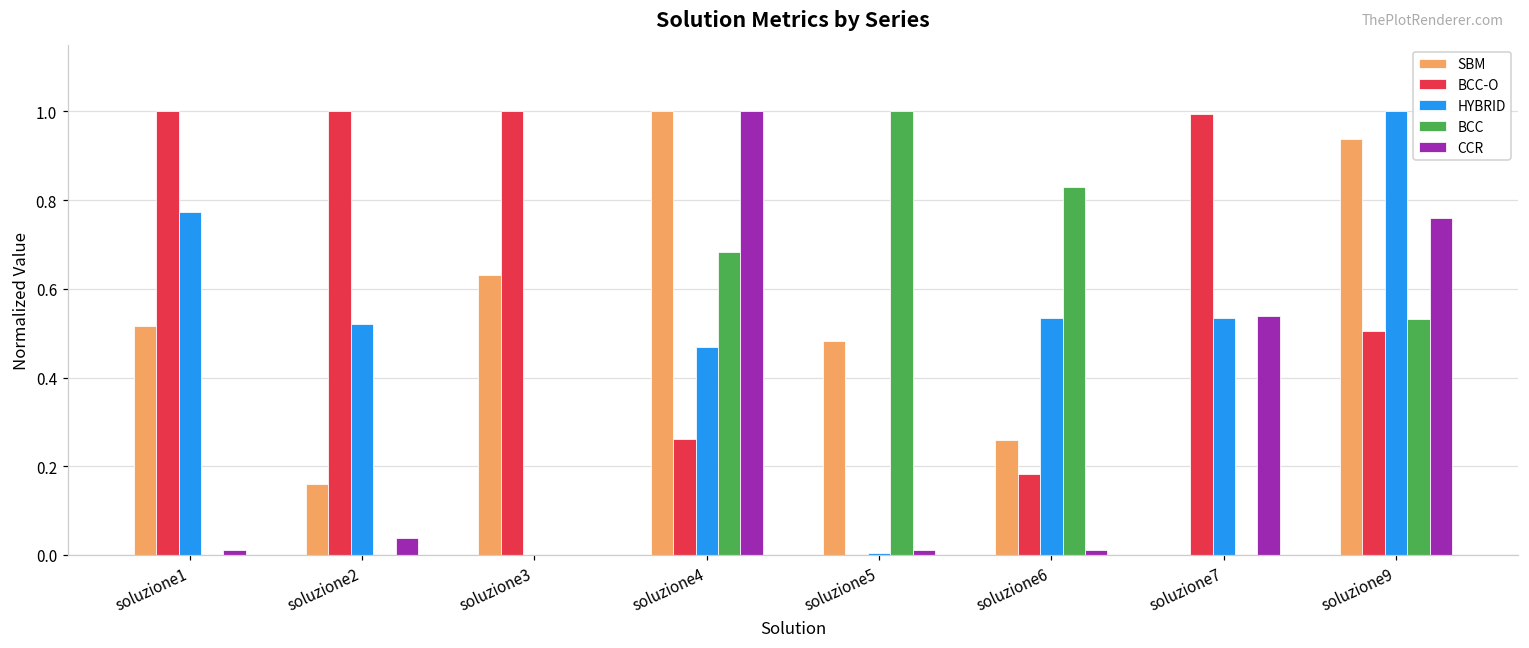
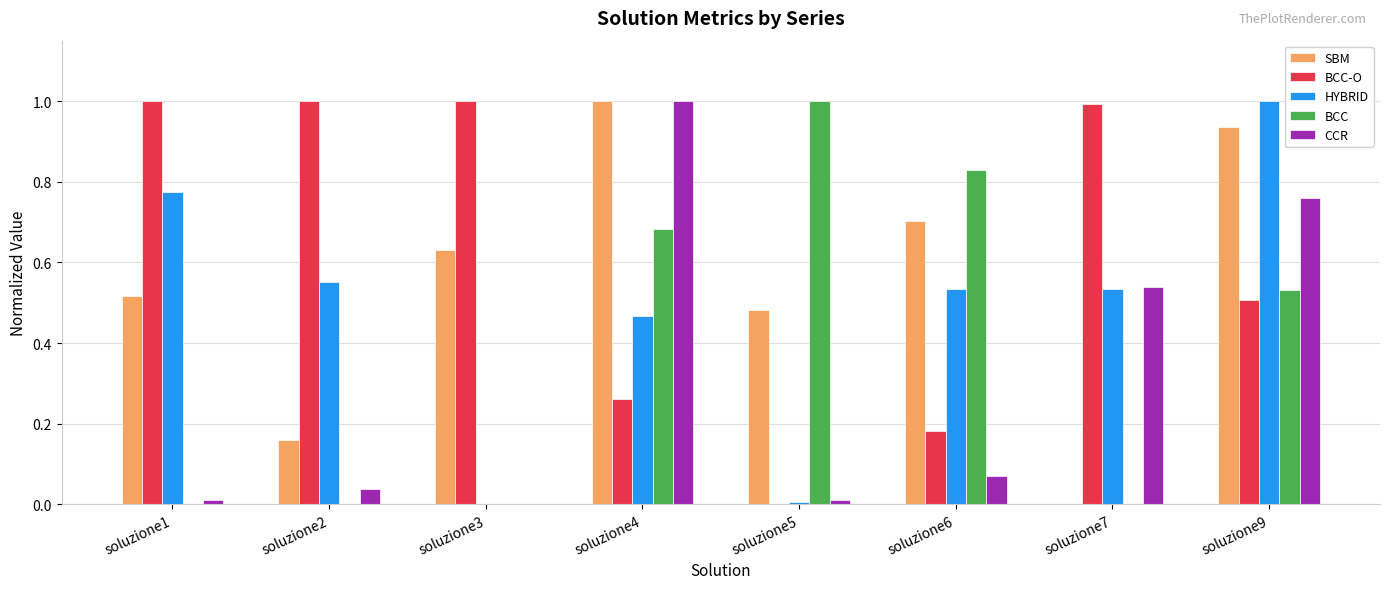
  {
    "SBM": {
      "soluzione1": 0.52,
      "soluzione2": 0.16,
      "soluzione3": 0.63,
      "soluzione4": 1.00,
      "soluzione5": 0.48,
-     "soluzione6": 0.26,
+     "soluzione6": 0.70,
      "soluzione7": 0.00,
      "soluzione9": 0.94
    },
    "BCC-O": {
      "soluzione1": 1.00,
      "soluzione2": 1.00,
      "soluzione3": 1.00,
      "soluzione4": 0.26,
      "soluzione5": 0.00,
      "soluzione6": 0.18,
      "soluzione7": 0.99,
      "soluzione9": 0.51
    },
    "HYBRID": {
      "soluzione1": 0.77,
-     "soluzione2": 0.52,
+     "soluzione2": 0.55,
      "soluzione3": 0.00,
      "soluzione4": 0.47,
      "soluzione6": 0.53,
      "soluzione7": 0.53,
      "soluzione9": 1.00
    },
    "BCC": {
      "soluzione1": 0.00,
      "soluzione2": 0.00,
      "soluzione3": 0.00,
      "soluzione4": 0.68,
      "soluzione5": 1.00,
      "soluzione6": 0.83,
      "soluzione7": 0.00,
      "soluzione9": 0.53
    },
    "CCR": {
      "soluzione1": 0.01,
      "soluzione2": 0.04,
      "soluzione3": 0.00,
      "soluzione4": 1.00,
      "soluzione5": 0.01,
-     "soluzione6": 0.01,
+     "soluzione6": 0.07,
      "soluzione7": 0.54,
      "soluzione9": 0.76
    }
  }
